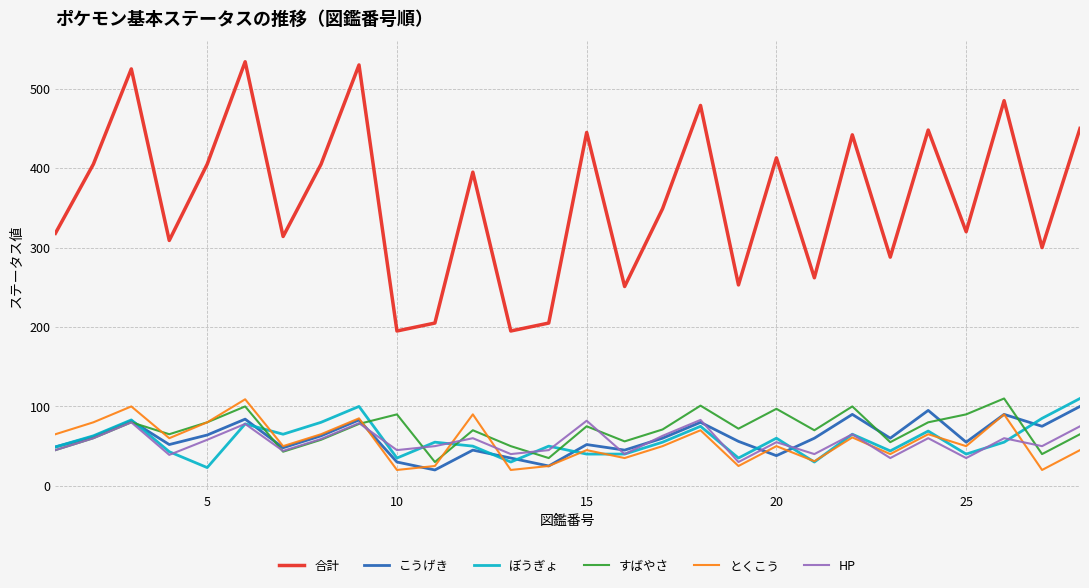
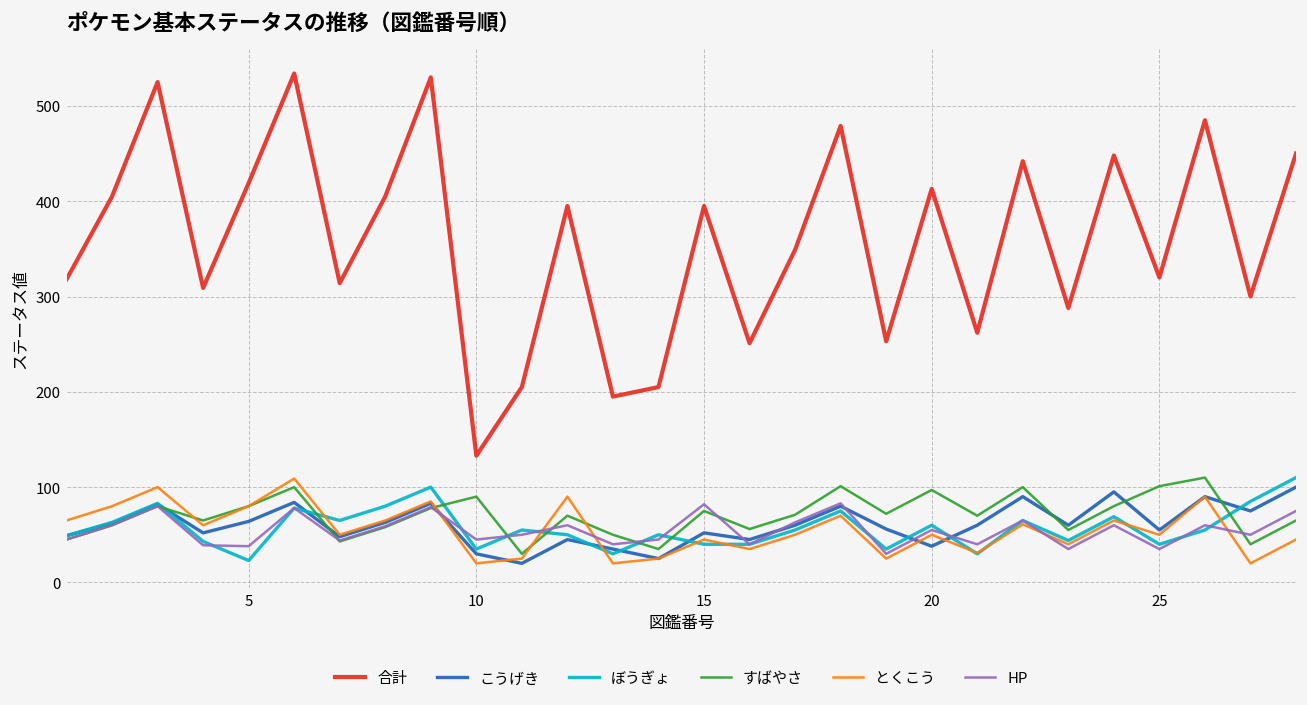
  {
    "合計": {
-     "5": 410,
-     "10": 200,
-     "15": 450,
+     "5": 420,
+     "10": 130,
+     "15": 400,
      "20": 410,
      "25": 320
    },
    "こうげき": {
      "5": 60,
      "10": 30,
      "15": 50,
      "20": 40,
      "25": 60
    },
    "ぼうぎょ": {
      "5": 20,
      "10": 40,
      "15": 40,
      "20": 60,
      "25": 40
    },
    "すばやさ": {
      "10": 90,
      "15": 80,
      "20": 100,
-     "25": 90
+     "25": 100
    },
    "とくこう": {
      "10": 20,
      "15": 50,
      "20": 50,
      "25": 50
    },
    "HP": {
-     "5": 60,
+     "5": 40,
      "10": 50,
      "15": 80,
      "20": 60,
      "25": 40
    }
  }
